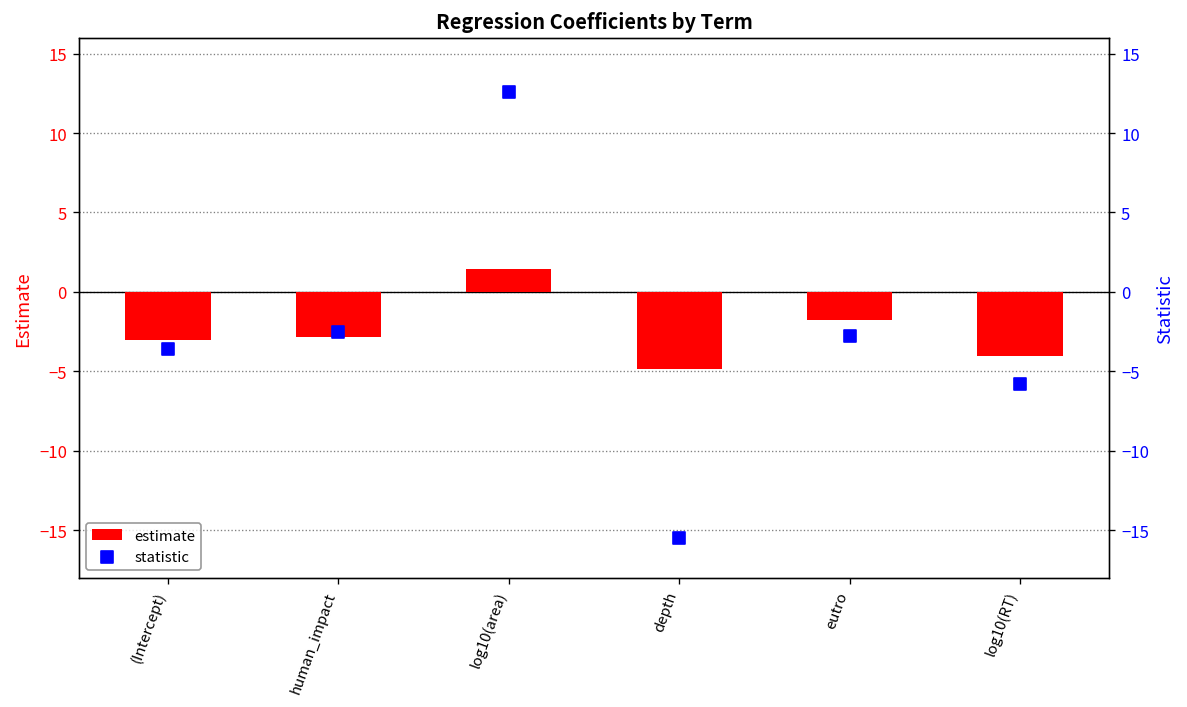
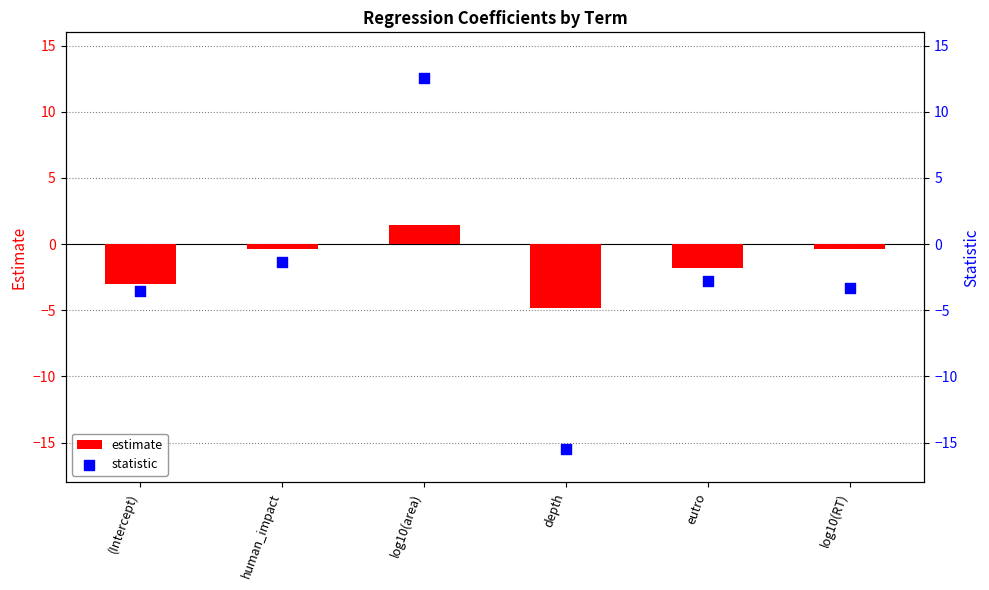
  {
    "estimate": {
      "(Intercept)": -3.0,
-     "human_impact": -2.8,
+     "human_impact": -0.4,
      "log10(area)": 1.4,
      "depth": -4.9,
      "eutro": -1.8,
-     "log10(RT)": -4.1
+     "log10(RT)": -0.4
    },
    "statistic": {
-     "human_impact": -2.5,
-     "log10(RT)": -5.8
+     "human_impact": -1.3,
+     "log10(RT)": -3.3
    }
  }
